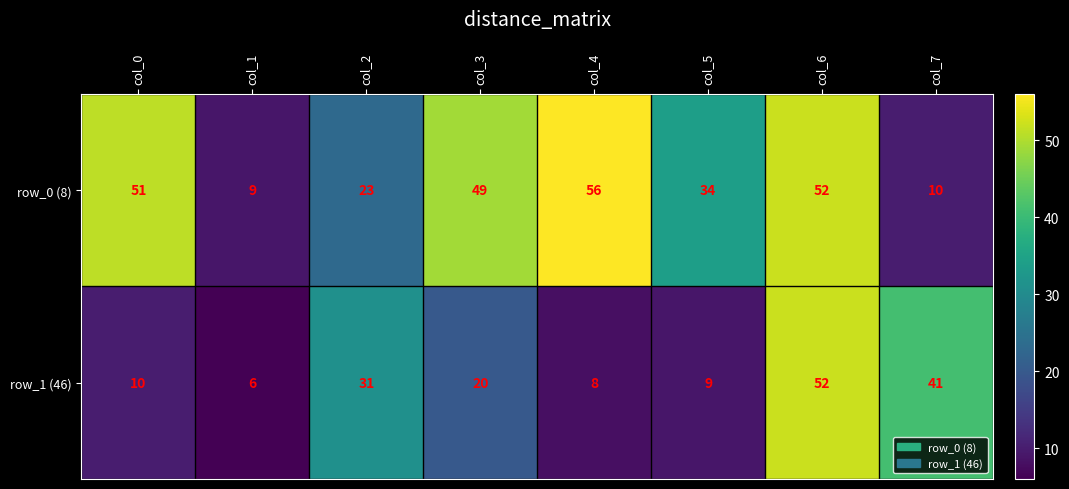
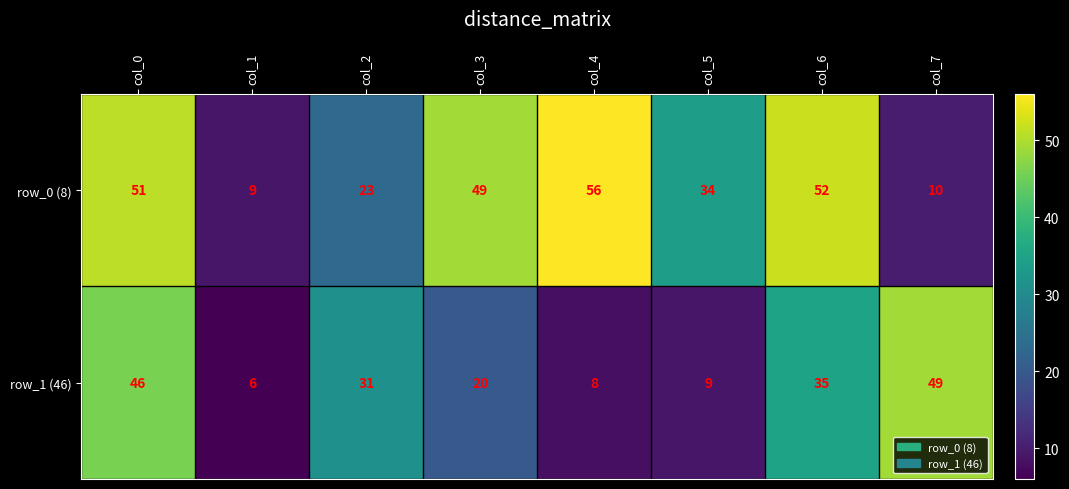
  {
    "row_0 (8)": {
      "col_0": 51,
      "col_1": 9,
      "col_2": 23,
      "col_3": 49,
      "col_4": 56,
      "col_5": 34,
      "col_6": 52,
      "col_7": 10
    },
    "row_1 (46)": {
-     "col_0": 10,
+     "col_0": 46,
      "col_1": 6,
      "col_2": 31,
      "col_3": 20,
      "col_4": 8,
      "col_5": 9,
-     "col_6": 52,
-     "col_7": 41
+     "col_6": 35,
+     "col_7": 49
    }
  }
